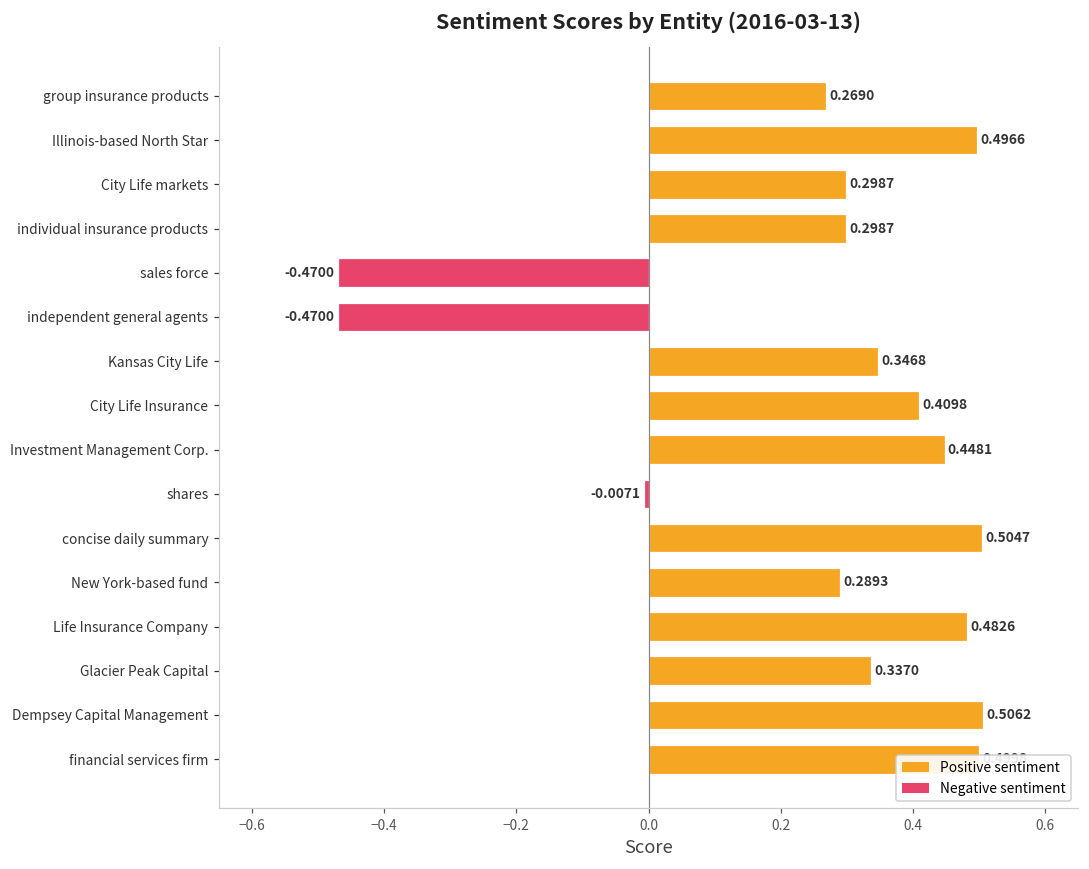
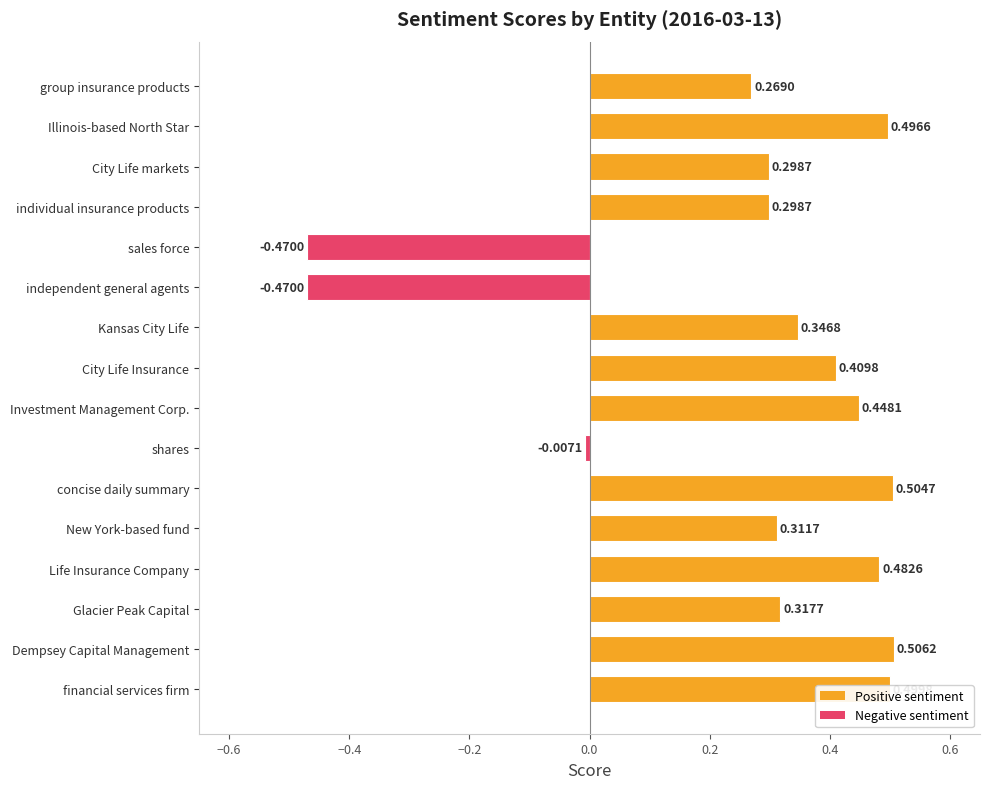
  {
    "group insurance products": 0.2690,
    "Illinois-based North Star": 0.4966,
    "City Life markets": 0.2987,
    "individual insurance products": 0.2987,
    "sales force": -0.4700,
    "independent general agents": -0.4700,
    "Kansas City Life": 0.3468,
    "City Life Insurance": 0.4098,
    "Investment Management Corp.": 0.4481,
    "shares": -0.0071,
    "concise daily summary": 0.5047,
-   "New York-based fund": 0.2893,
+   "New York-based fund": 0.3117,
    "Life Insurance Company": 0.4826,
-   "Glacier Peak Capital": 0.3370,
+   "Glacier Peak Capital": 0.3177,
    "Dempsey Capital Management": 0.5062
  }
